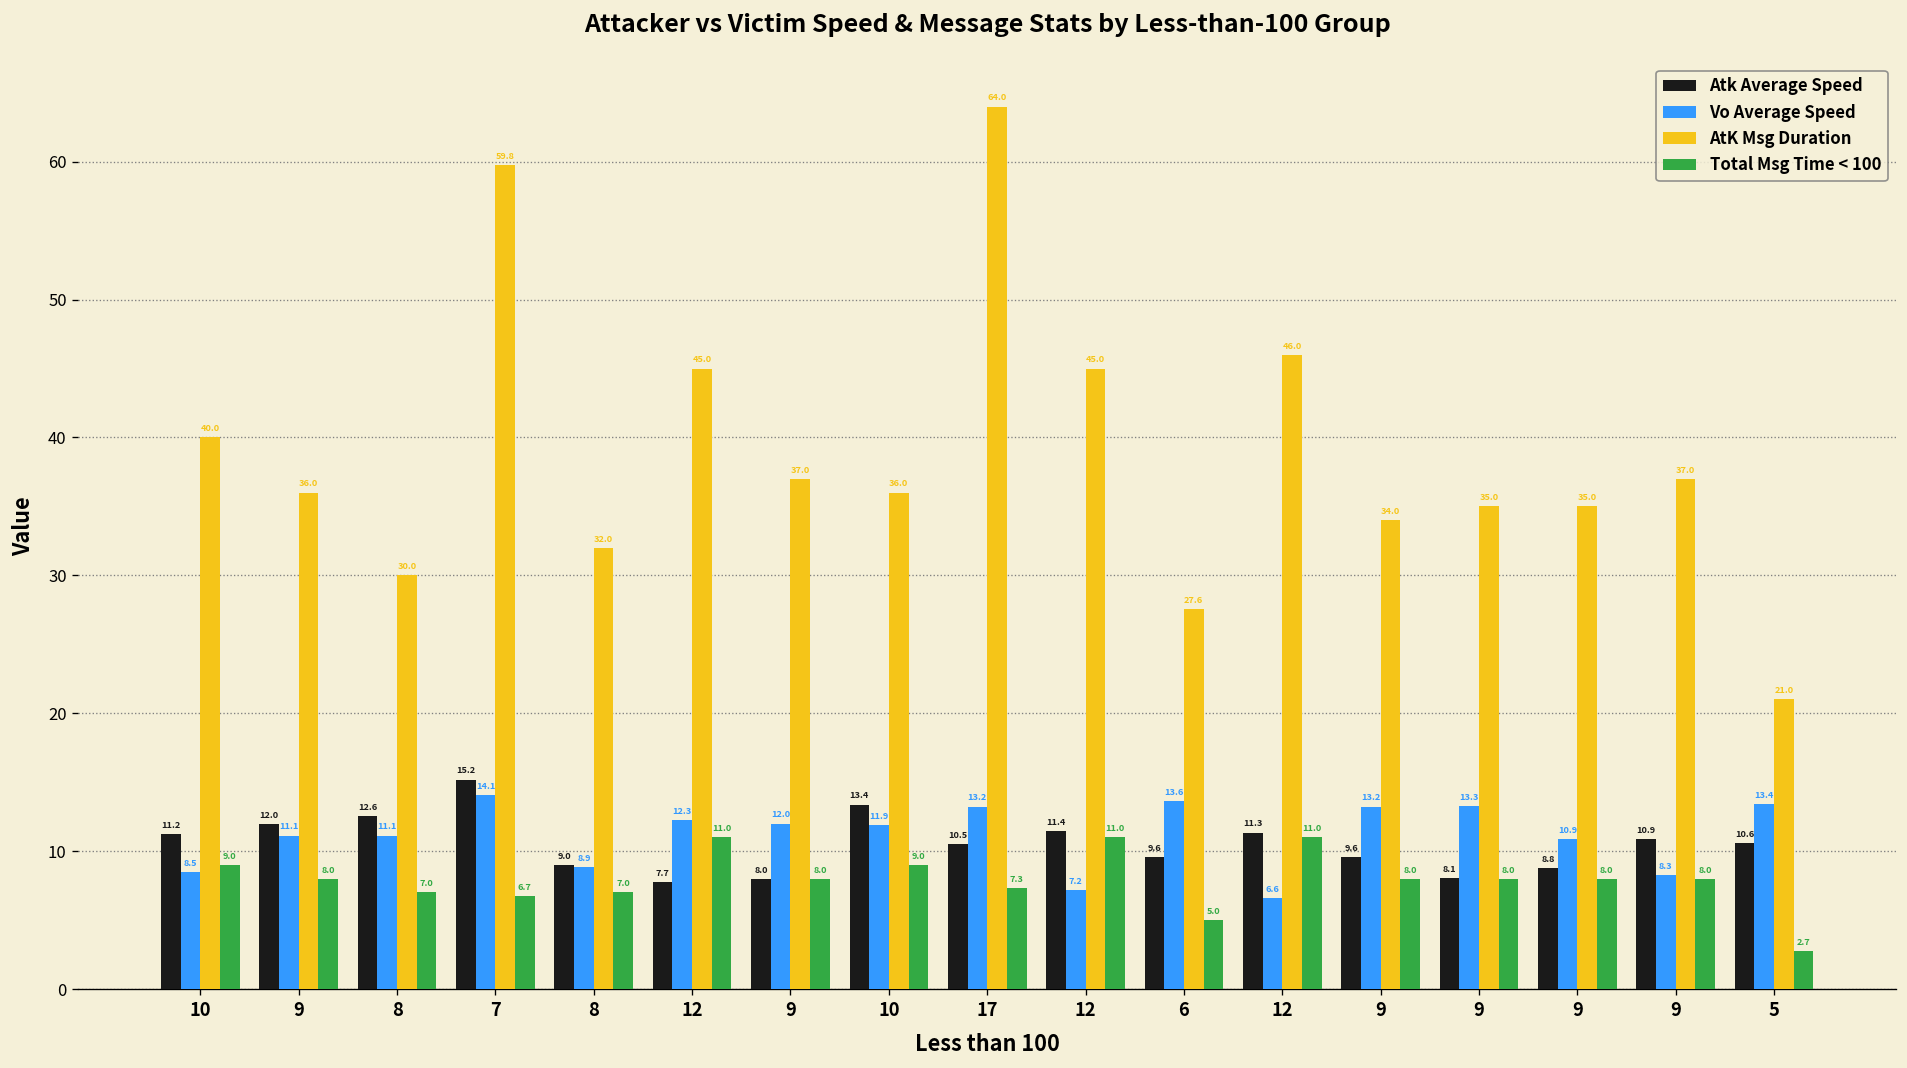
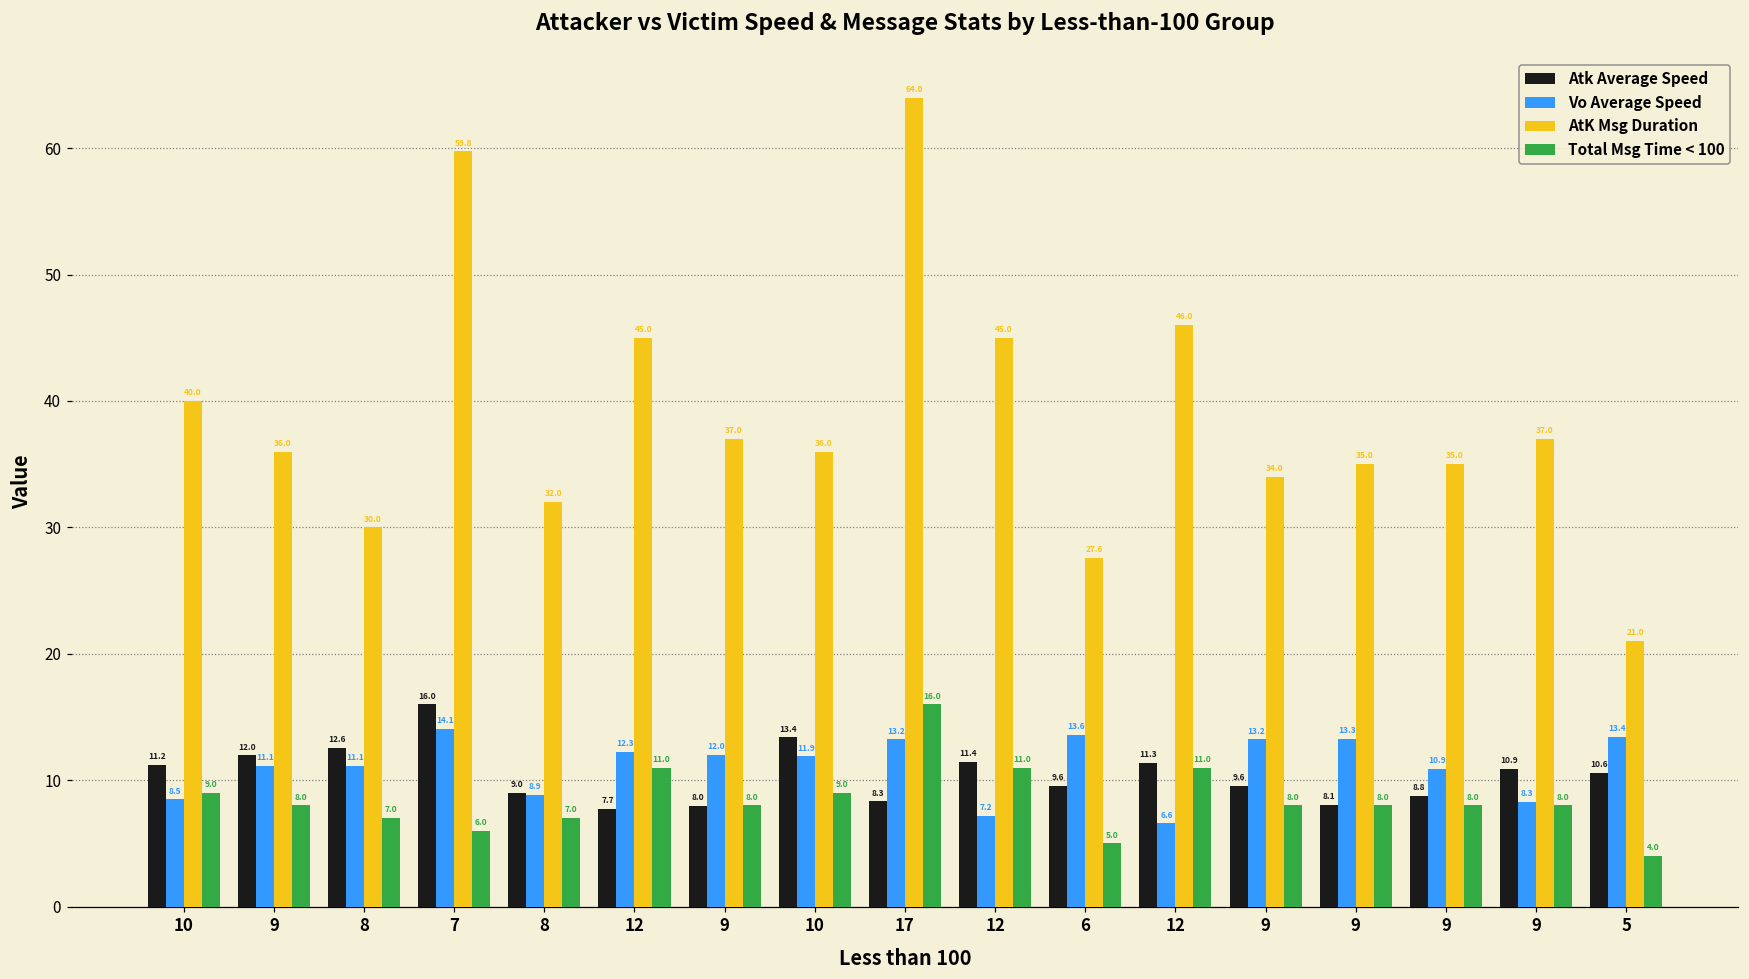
  {
    "Atk Average Speed": {
-     "7": 15.2,
-     "17": 10.5,
+     "7": 16.0,
+     "17": 8.3,
      "6": 9.6,
      "5": 10.6
    },
    "Vo Average Speed": {
      "7": 14.1,
      "17": 13.2,
      "6": 13.6,
      "5": 13.4
    },
    "AtK Msg Duration": {
      "7": 59.8,
      "17": 64.0,
      "6": 27.6,
      "5": 21.0
    },
    "Total Msg Time < 100": {
-     "7": 6.7,
-     "17": 7.3,
+     "7": 6.0,
+     "17": 16.0,
      "6": 5.0,
-     "5": 2.7
+     "5": 4.0
    }
  }
